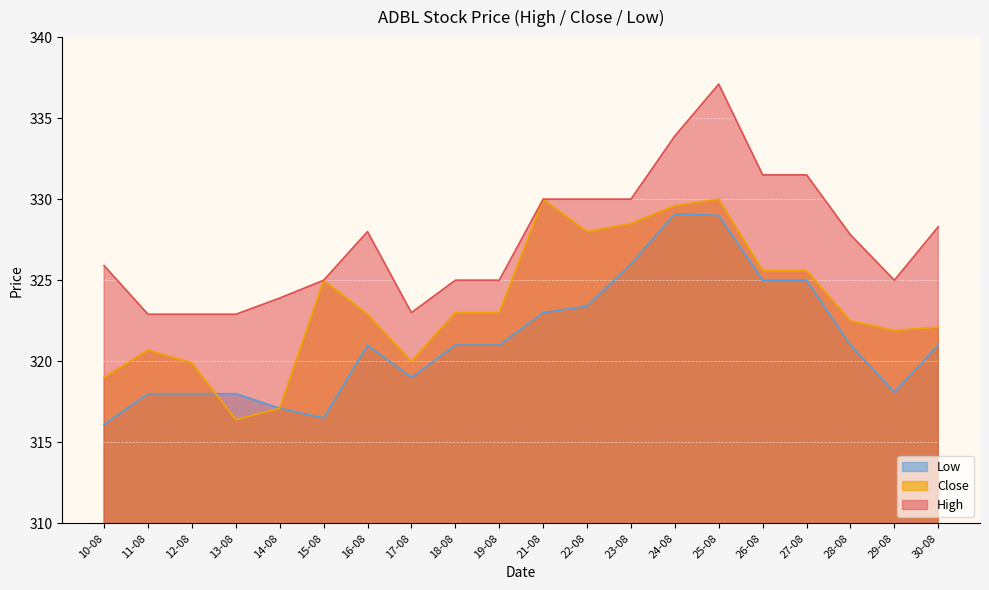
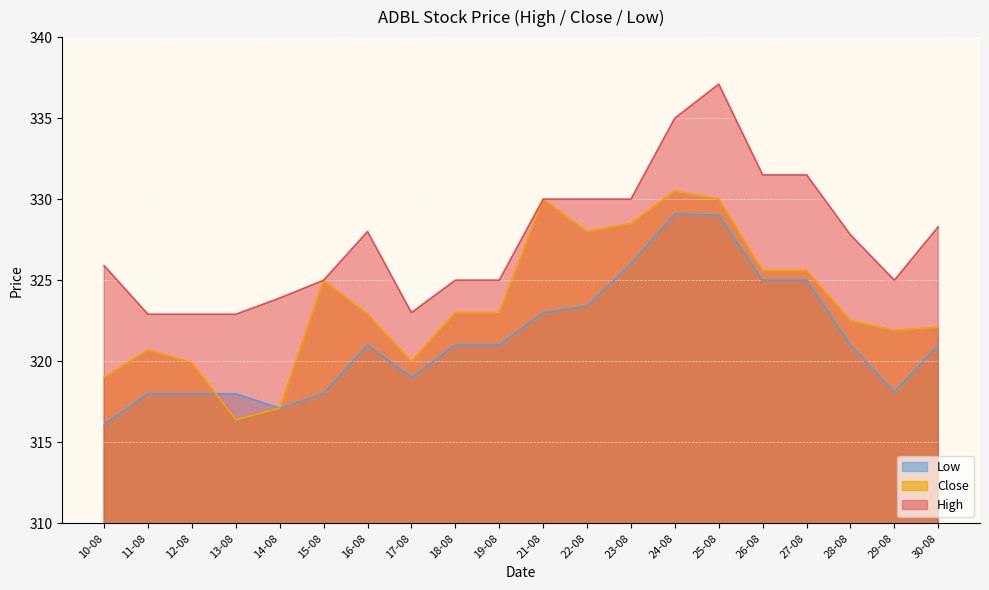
  {
    "Low": {
      "10-08": 316.1,
      "11-08": 318.0,
      "12-08": 318.0,
      "13-08": 318.0,
-     "15-08": 316.5,
+     "15-08": 318.0,
      "16-08": 321.0,
      "17-08": 319.0,
      "18-08": 321.0,
      "19-08": 321.0,
      "21-08": 323.0,
      "22-08": 323.4,
      "23-08": 326.0,
      "24-08": 329.1,
      "25-08": 329.0,
      "26-08": 325.0,
      "27-08": 325.0,
      "28-08": 321.0,
      "29-08": 318.1,
      "30-08": 321.0
    },
    "Close": {
      "10-08": 319.0,
      "11-08": 320.7,
      "12-08": 319.9,
      "13-08": 316.4,
      "16-08": 322.9,
      "17-08": 320.0,
      "18-08": 323.0,
      "19-08": 323.0,
      "22-08": 328.0,
      "23-08": 328.5,
-     "24-08": 329.6,
+     "24-08": 330.5,
      "25-08": 330.0,
      "26-08": 325.6,
      "27-08": 325.6,
      "28-08": 322.5,
      "29-08": 321.9,
      "30-08": 322.1
    },
    "High": {
      "10-08": 325.9,
      "11-08": 322.9,
      "12-08": 322.9,
      "13-08": 322.9,
      "14-08": 323.9,
      "16-08": 328.0,
      "17-08": 323.0,
      "18-08": 325.0,
      "19-08": 325.0,
      "22-08": 330.0,
      "23-08": 330.0,
-     "24-08": 333.9,
+     "24-08": 335.0,
      "25-08": 337.1,
      "26-08": 331.5,
      "27-08": 331.5,
      "28-08": 327.8,
      "29-08": 325.0,
      "30-08": 328.3
    }
  }
